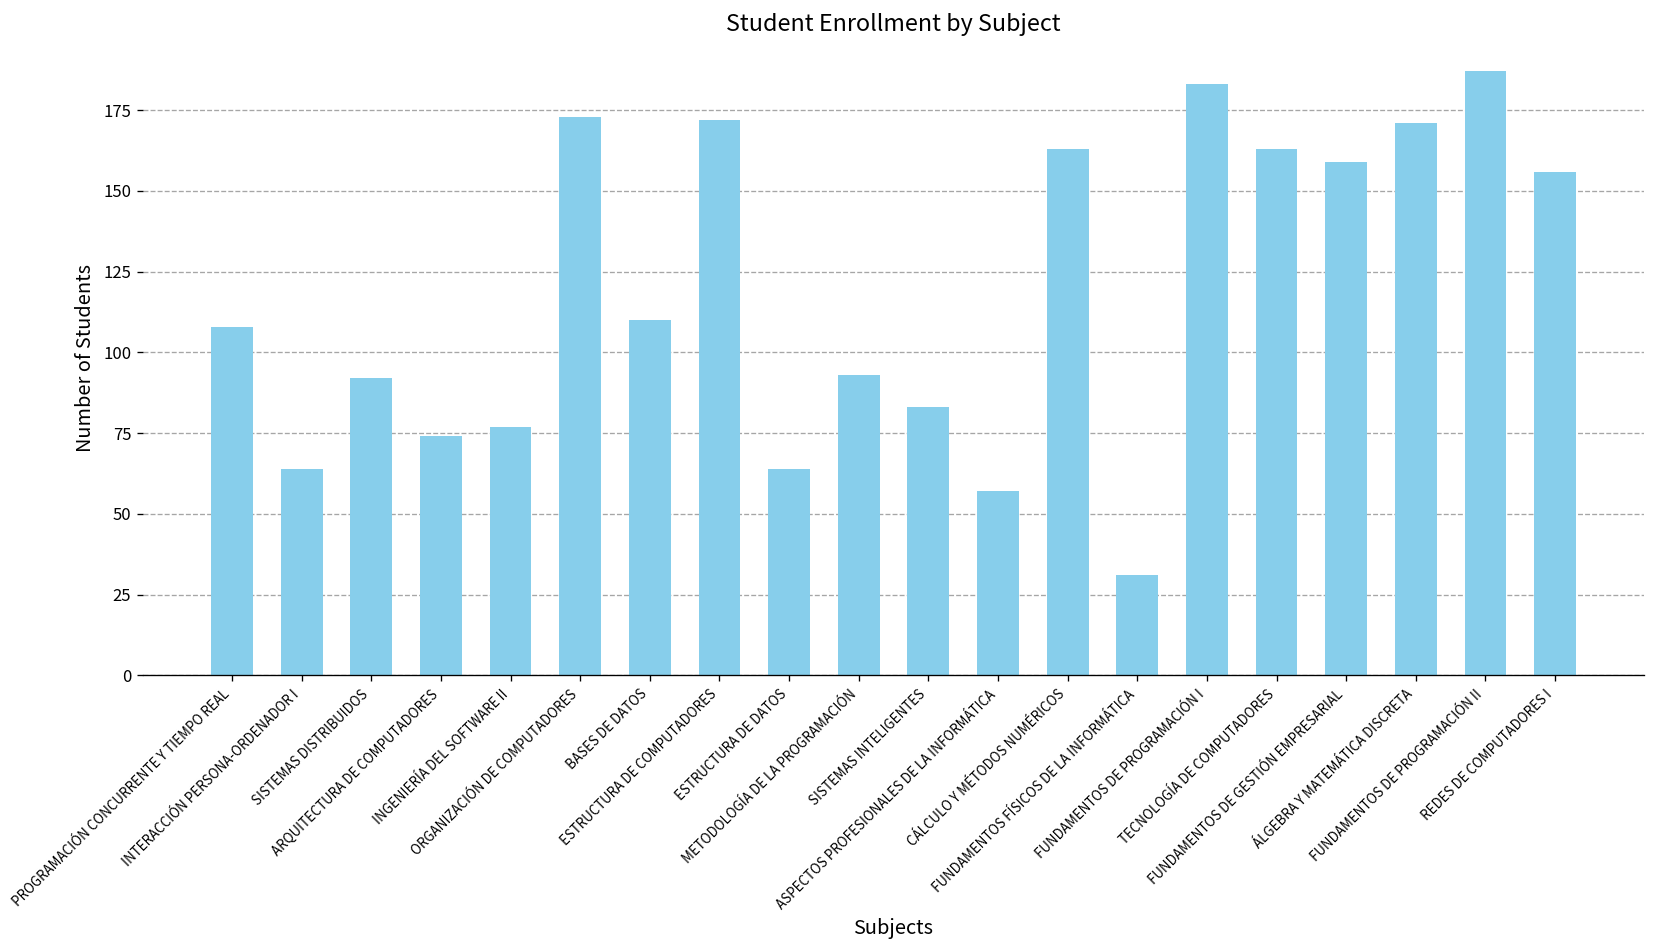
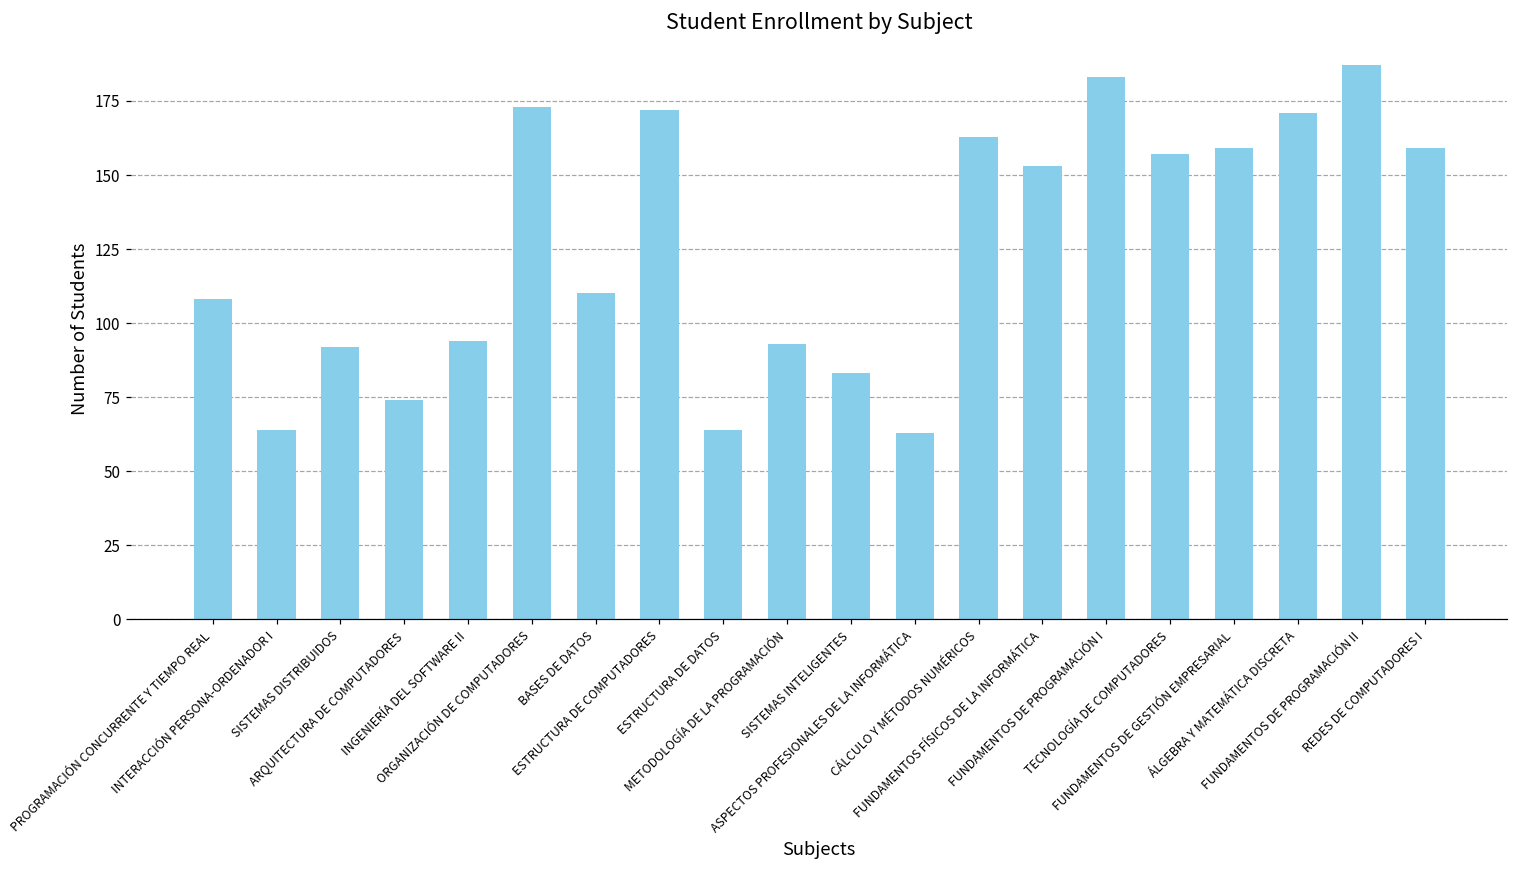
  {
    "PROGRAMACIÓN CONCURRENTE Y TIEMPO REAL": 108,
    "INTERACCIÓN PERSONA-ORDENADOR I": 64,
    "SISTEMAS DISTRIBUIDOS": 92,
    "ARQUITECTURA DE COMPUTADORES": 74,
-   "INGENIERÍA DEL SOFTWARE II": 77,
+   "INGENIERÍA DEL SOFTWARE II": 94,
    "ORGANIZACIÓN DE COMPUTADORES": 173,
    "BASES DE DATOS": 110,
    "ESTRUCTURA DE COMPUTADORES": 172,
    "ESTRUCTURA DE DATOS": 64,
    "METODOLOGÍA DE LA PROGRAMACIÓN": 93,
    "SISTEMAS INTELIGENTES": 83,
-   "ASPECTOS PROFESIONALES DE LA INFORMÁTICA": 57,
+   "ASPECTOS PROFESIONALES DE LA INFORMÁTICA": 63,
    "CÁLCULO Y MÉTODOS NUMÉRICOS": 163,
-   "FUNDAMENTOS FÍSICOS DE LA INFORMÁTICA": 31,
+   "FUNDAMENTOS FÍSICOS DE LA INFORMÁTICA": 153,
    "FUNDAMENTOS DE PROGRAMACIÓN I": 183,
-   "TECNOLOGÍA DE COMPUTADORES": 163,
+   "TECNOLOGÍA DE COMPUTADORES": 157,
    "FUNDAMENTOS DE GESTIÓN EMPRESARIAL": 159,
    "ÁLGEBRA Y MATEMÁTICA DISCRETA": 171,
    "FUNDAMENTOS DE PROGRAMACIÓN II": 187,
-   "REDES DE COMPUTADORES I": 156
+   "REDES DE COMPUTADORES I": 159
  }
